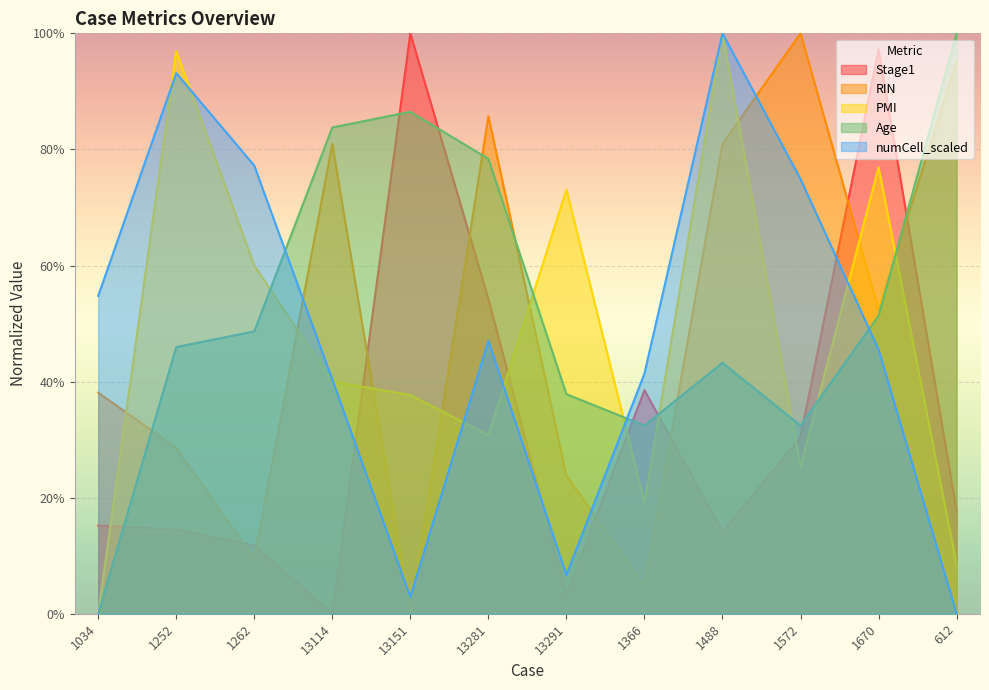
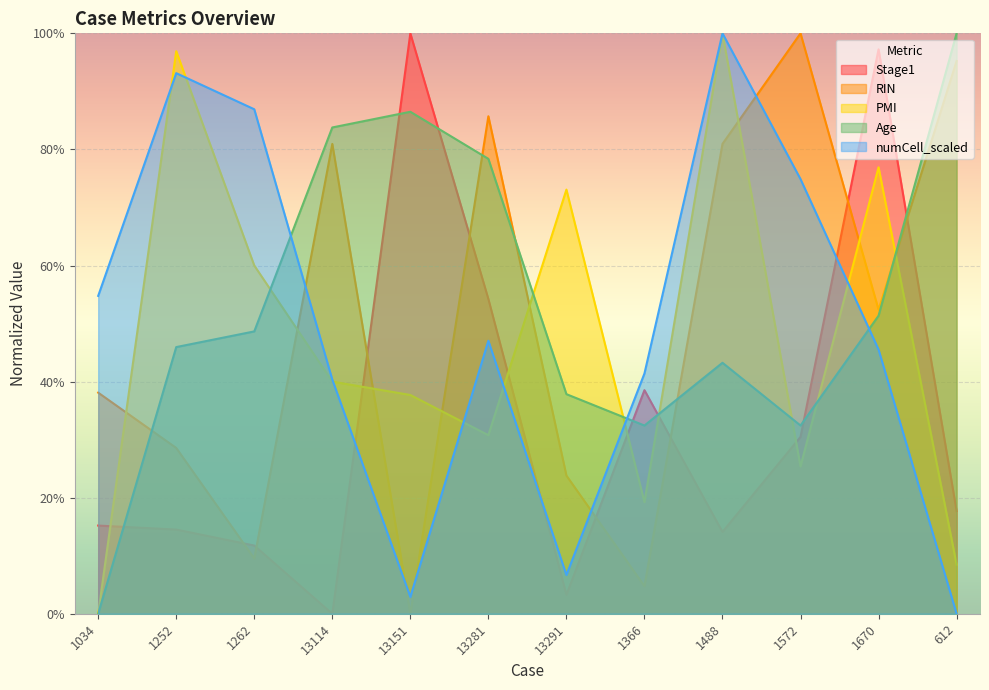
  {
    "Stage1": {
      "1034": "15%",
      "1252": "15%",
      "1262": "12%",
      "13114": "0%",
      "13151": "100%",
      "13281": "54%",
      "13291": "3%",
      "1366": "39%",
      "1488": "14%",
      "1572": "30%",
      "612": "18%"
    },
    "Age": {
      "1252": "46%",
      "1262": "49%",
      "13114": "84%",
      "13151": "86%",
      "13281": "78%",
      "13291": "38%",
      "1366": "32%",
      "1488": "43%",
      "1572": "32%",
      "1670": "51%",
      "612": "100%"
    },
    "numCell_scaled": {
      "1034": "55%",
      "1252": "93%",
-     "1262": "77%",
+     "1262": "87%",
      "13151": "3%",
      "13281": "47%",
      "13291": "7%",
      "1366": "41%",
      "1572": "75%",
      "1670": "46%",
      "612": "0%"
    }
  }
